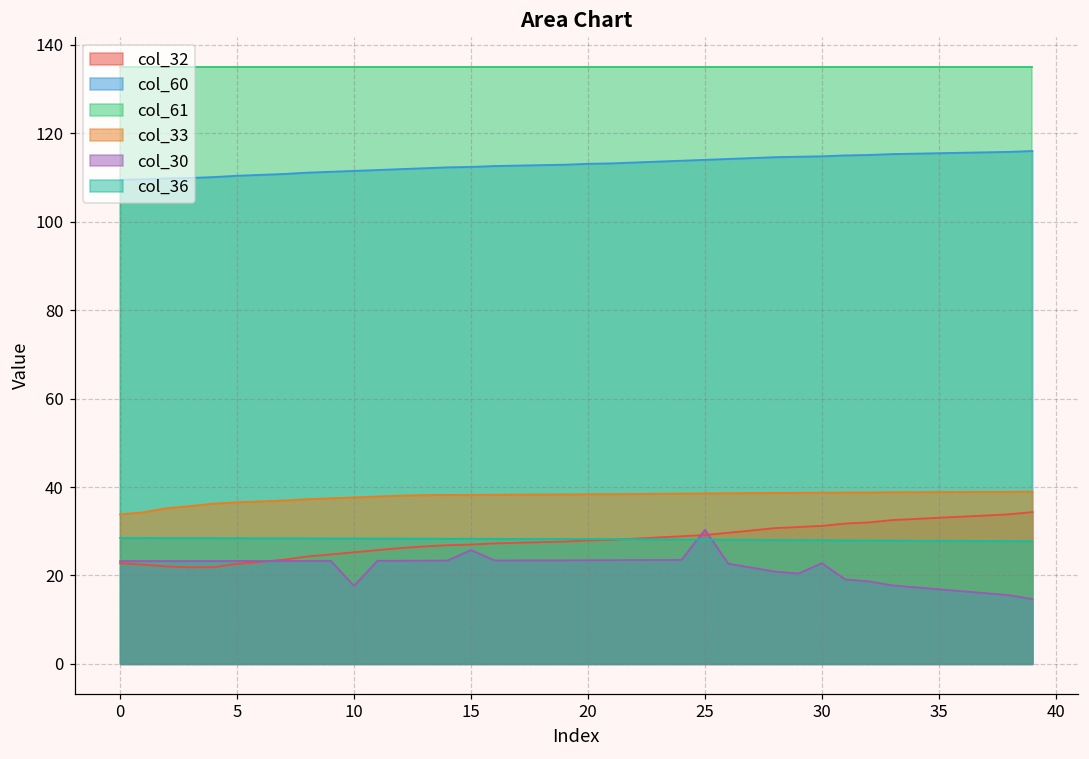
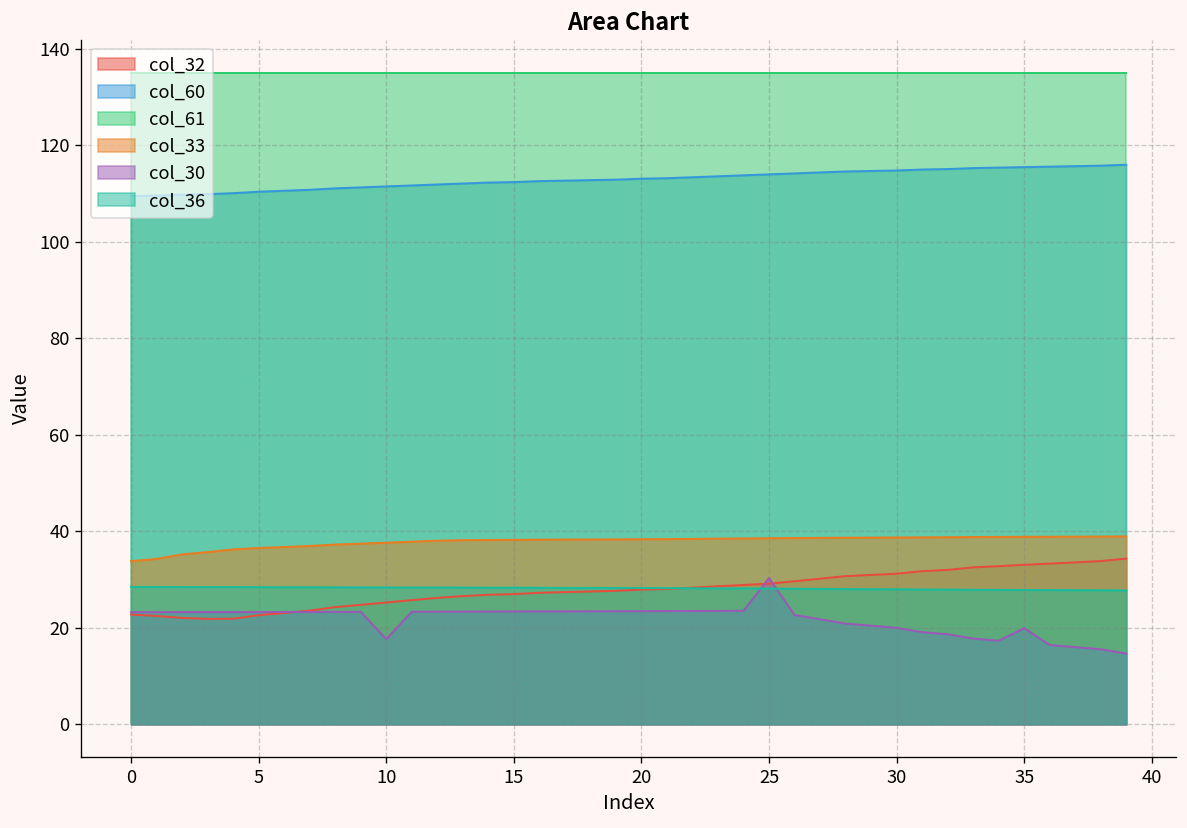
  {
    "col_30": {
      "5": 23,
      "10": 18,
-     "15": 26,
+     "15": 23,
      "20": 23,
      "25": 30,
-     "30": 23,
-     "35": 17
+     "30": 20,
+     "35": 20
    }
  }
